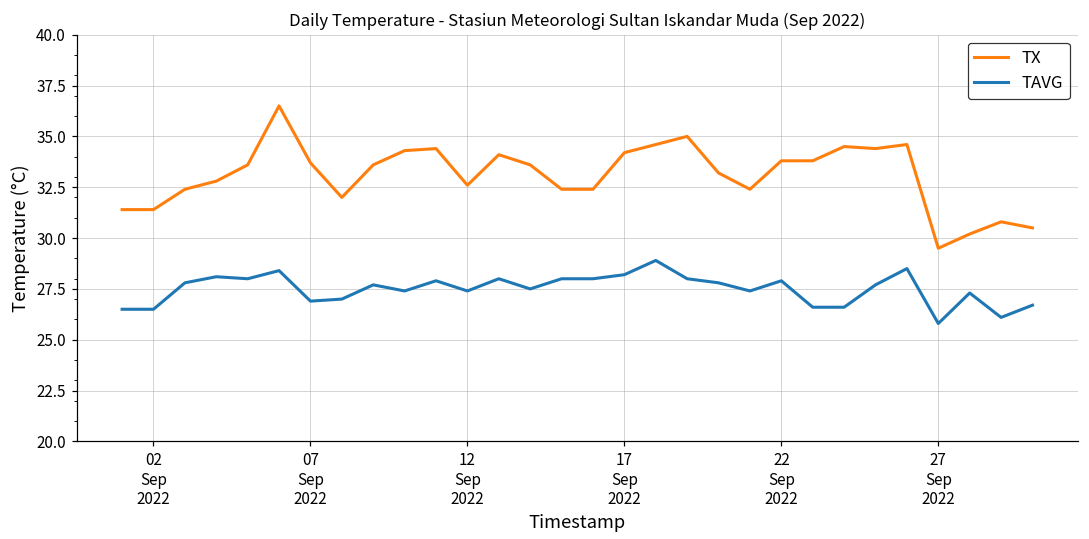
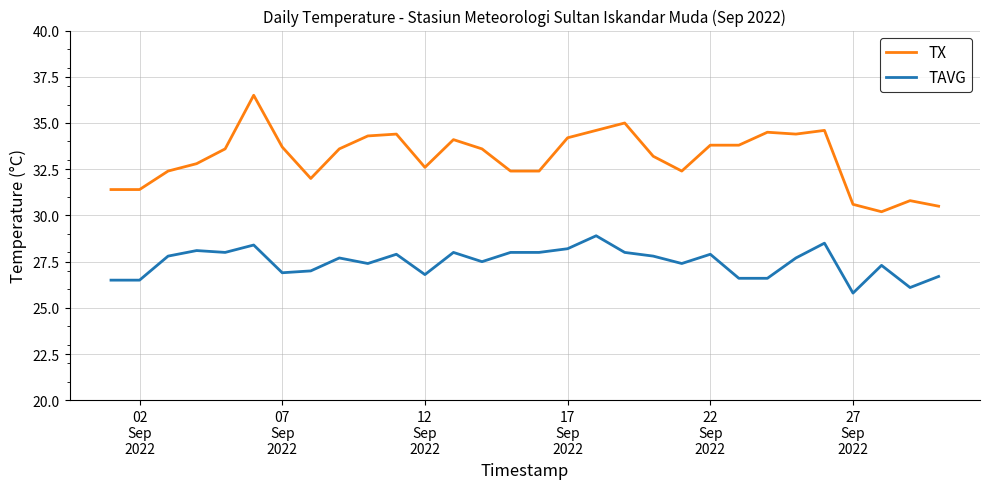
  {
    "TX": {
      "02 Sep 2022": 31.4,
      "07 Sep 2022": 33.7,
      "12 Sep 2022": 32.6,
      "17 Sep 2022": 34.2,
      "22 Sep 2022": 33.8,
-     "27 Sep 2022": 29.5
+     "27 Sep 2022": 30.6
    },
    "TAVG": {
      "02 Sep 2022": 26.5,
      "07 Sep 2022": 26.9,
-     "12 Sep 2022": 27.4,
+     "12 Sep 2022": 26.8,
      "17 Sep 2022": 28.2,
      "22 Sep 2022": 27.9,
      "27 Sep 2022": 25.8
    }
  }
